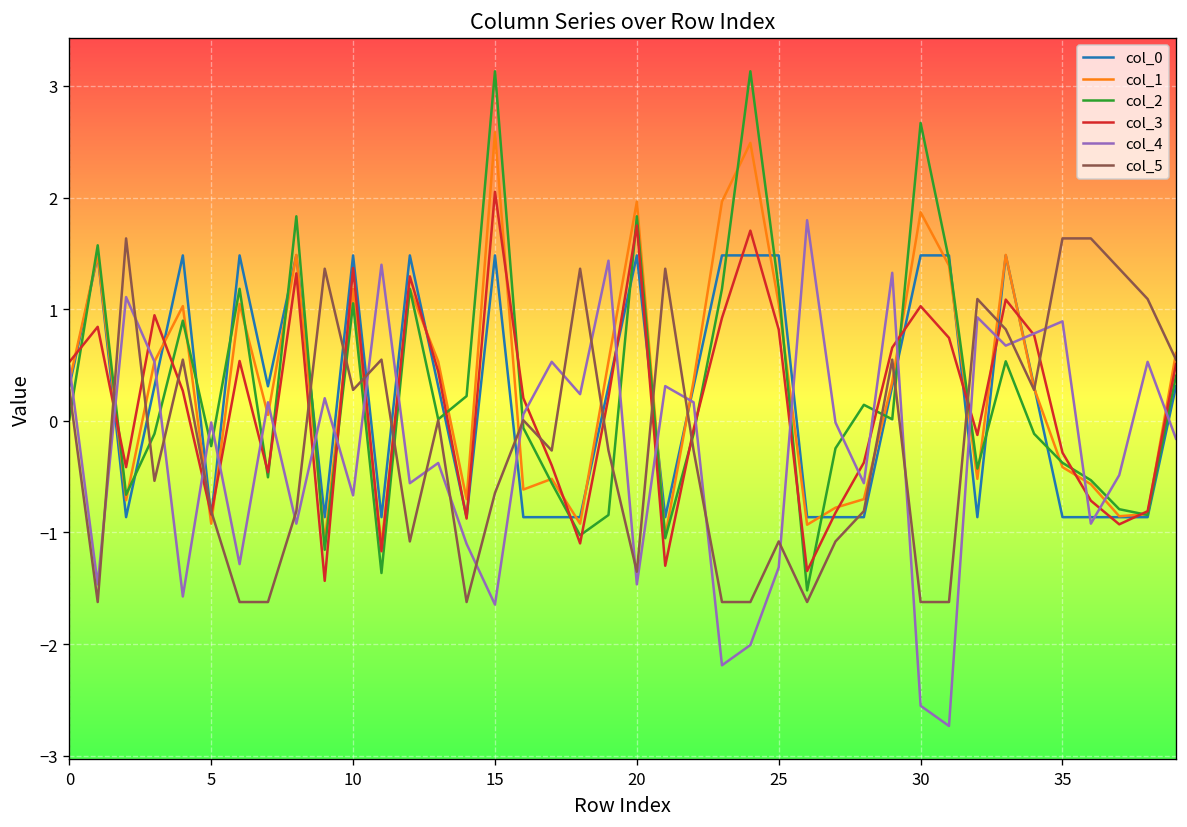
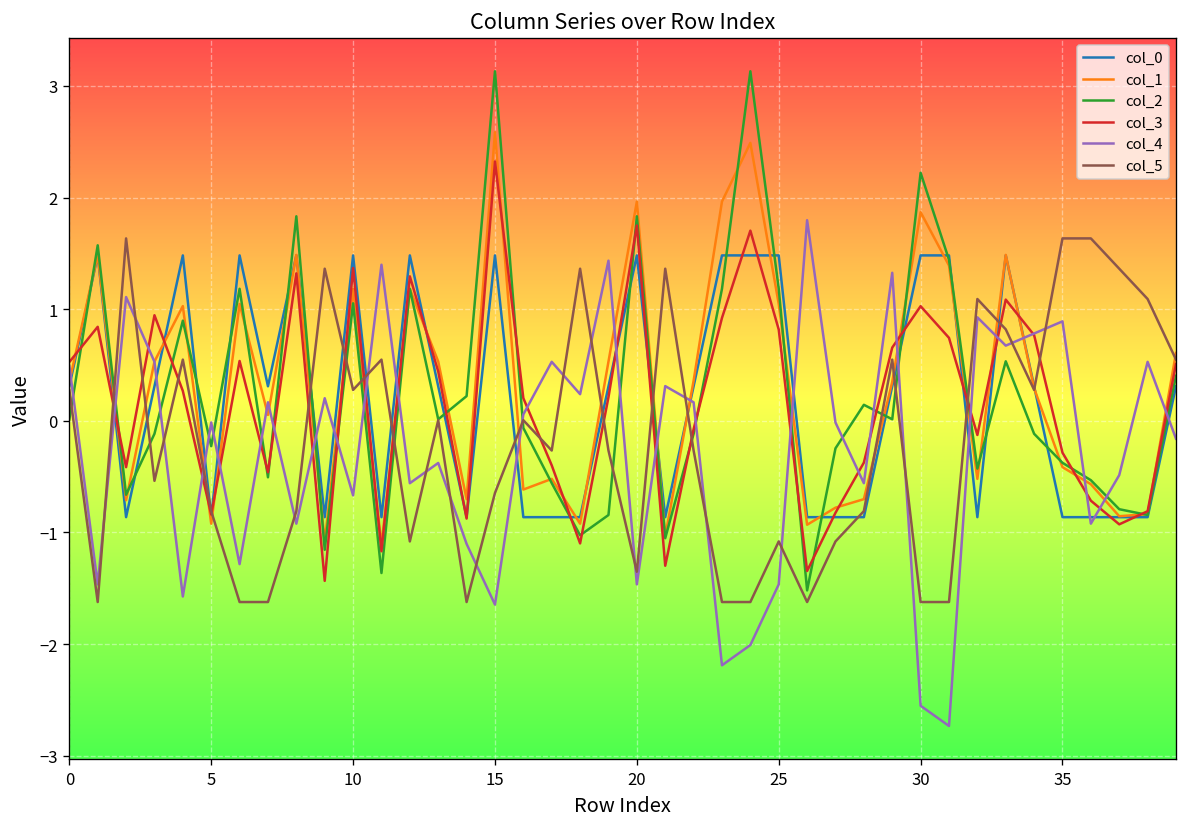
  {
    "col_0": {
      "0": 0.3,
      "10": 1.5,
      "15": 1.5,
      "20": 1.5,
      "25": 1.5,
      "30": 1.5,
      "35": -0.9
    },
    "col_1": {
      "0": 0.3,
      "5": -0.9,
      "10": 1.2,
      "15": 2.6,
      "20": 2.0,
      "25": 1.0,
      "30": 1.9,
      "35": -0.4
    },
    "col_2": {
      "0": 0.0,
      "5": -0.2,
      "10": 1.1,
      "15": 3.1,
      "20": 1.8,
      "25": 1.2,
-     "30": 2.7,
+     "30": 2.2,
      "35": -0.4
    },
    "col_3": {
      "0": 0.5,
      "10": 1.4,
-     "15": 2.1,
+     "15": 2.3,
      "20": 1.8,
      "25": 0.8,
      "30": 1.0,
      "35": -0.3
    },
    "col_4": {
      "0": 0.5,
      "5": 0.0,
      "10": -0.7,
      "15": -1.6,
      "20": -1.5,
-     "25": -1.3,
+     "25": -1.5,
      "30": -2.6,
      "35": 0.9
    },
    "col_5": {
      "0": 0.3,
      "5": -0.8,
      "10": 0.3,
      "15": -0.6,
      "20": -1.4,
      "25": -1.1,
      "30": -1.6,
      "35": 1.6
    }
  }
